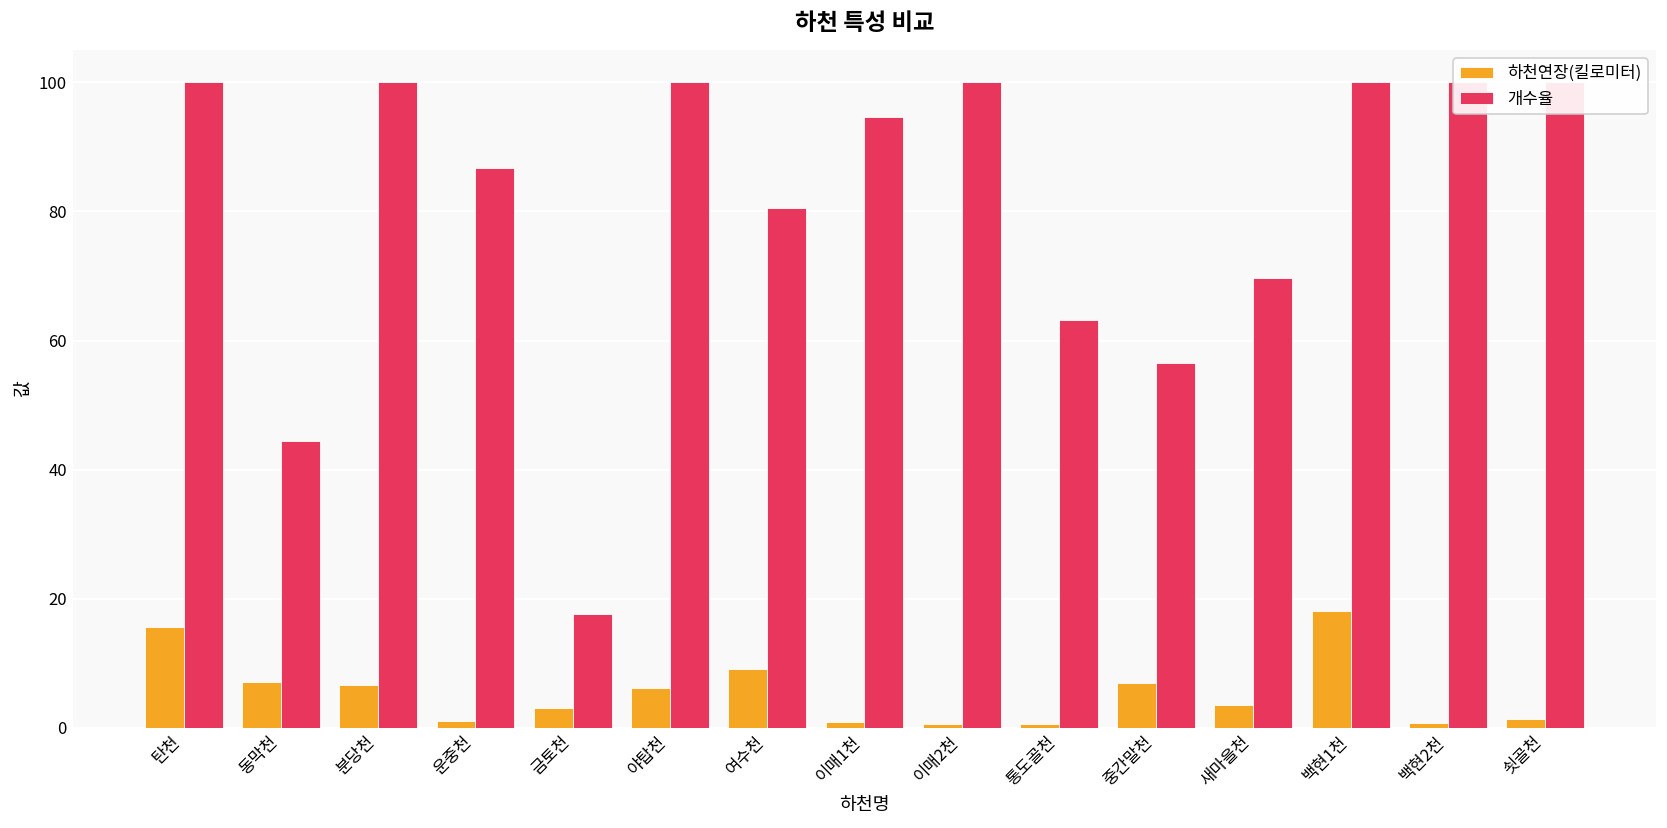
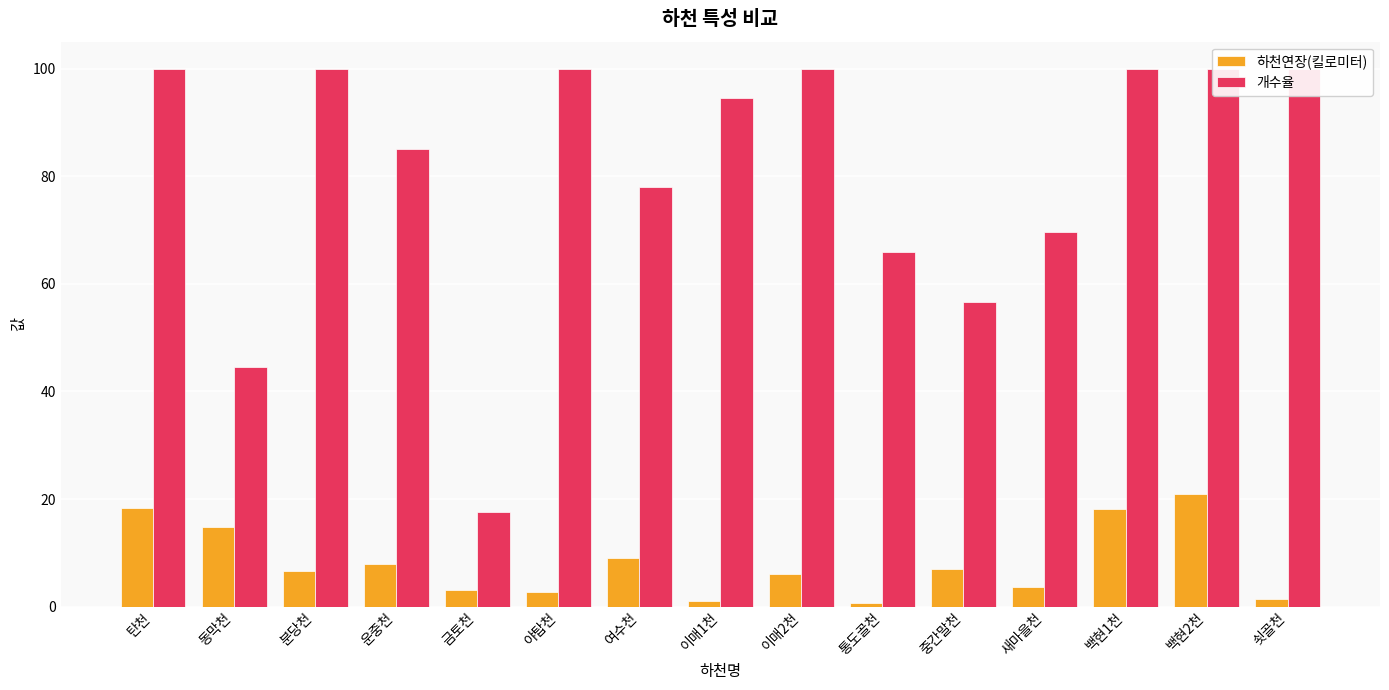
  {
    "하천연장(킬로미터)": {
-     "탄천": 16,
-     "동막천": 7,
+     "탄천": 18,
+     "동막천": 15,
      "분당천": 7,
-     "운중천": 1,
+     "운중천": 8,
      "금토천": 3,
-     "야탑천": 6,
+     "야탑천": 3,
      "여수천": 9,
      "이매1천": 1,
-     "이매2천": 1,
+     "이매2천": 6,
      "통도골천": 1,
      "중간말천": 7,
      "새마을천": 4,
      "백현1천": 18,
-     "백현2천": 1,
+     "백현2천": 21,
      "쇳골천": 1
    },
    "개수율": {
      "탄천": 100,
      "동막천": 45,
      "분당천": 100,
-     "운중천": 87,
+     "운중천": 85,
      "금토천": 18,
      "야탑천": 100,
-     "여수천": 81,
+     "여수천": 78,
      "이매1천": 95,
      "이매2천": 100,
-     "통도골천": 63,
+     "통도골천": 66,
      "중간말천": 57,
      "새마을천": 70,
      "백현1천": 100
    }
  }
